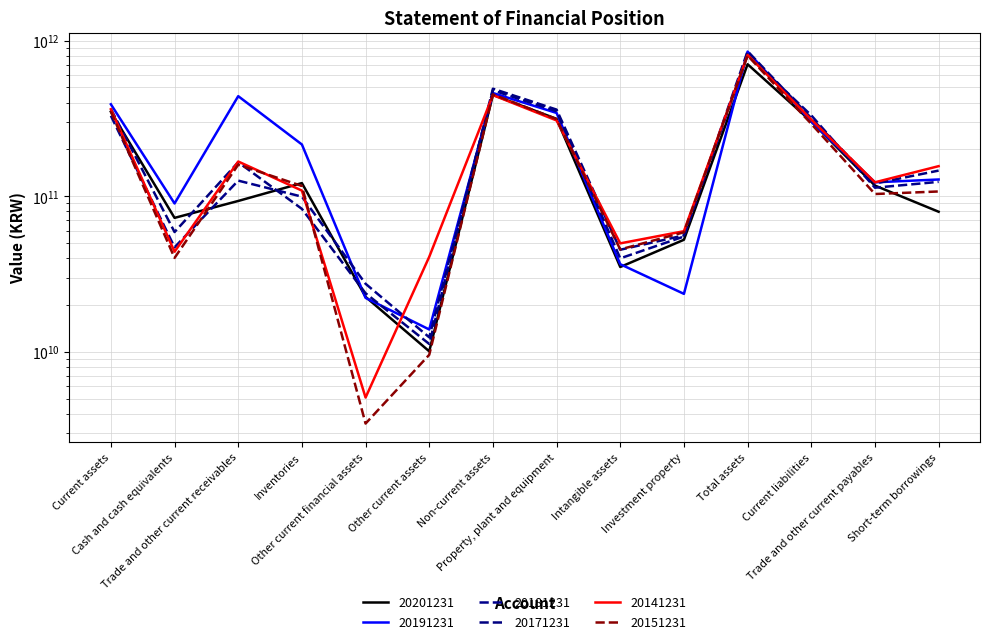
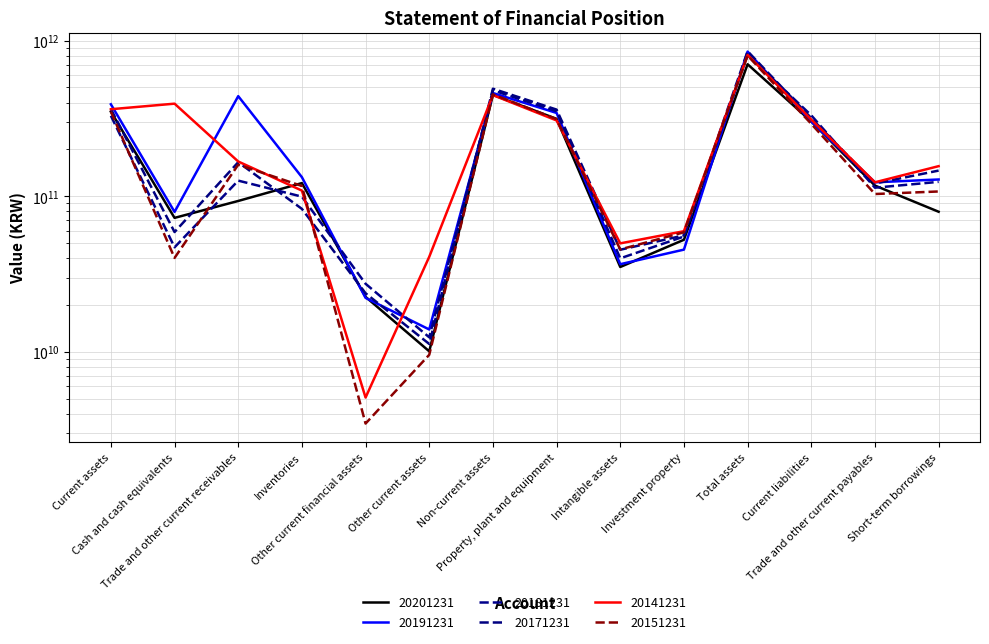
  {
    "20201231": {
      "Cash and cash equivalents": 70000000000,
      "Trade and other current receivables": 90000000000,
      "Inventories": 120000000000,
      "Other current assets": 10000000000,
      "Intangible assets": 35000000000,
      "Investment property": 52000000000,
      "Total assets": 700000000000,
      "Short-term borrowings": 80000000000
    },
    "20191231": {
      "Current assets": 390000000000,
-     "Cash and cash equivalents": 90000000000,
+     "Cash and cash equivalents": 80000000000,
      "Trade and other current receivables": 440000000000,
-     "Inventories": 220000000000,
+     "Inventories": 130000000000,
      "Other current assets": 14000000000,
      "Intangible assets": 37000000000,
-     "Investment property": 24000000000
+     "Investment property": 45000000000
    },
    "20141231": {
-     "Cash and cash equivalents": 44000000000,
+     "Cash and cash equivalents": 390000000000,
      "Inventories": 110000000000,
      "Other current financial assets": 5100000000,
      "Other current assets": 41000000000,
      "Intangible assets": 50000000000,
      "Short-term borrowings": 160000000000
    },
    "20151231": {
      "Cash and cash equivalents": 40000000000,
      "Inventories": 120000000000,
      "Other current financial assets": 3500000000,
      "Other current assets": 10000000000,
      "Trade and other current payables": 100000000000,
      "Short-term borrowings": 110000000000
    }
  }
